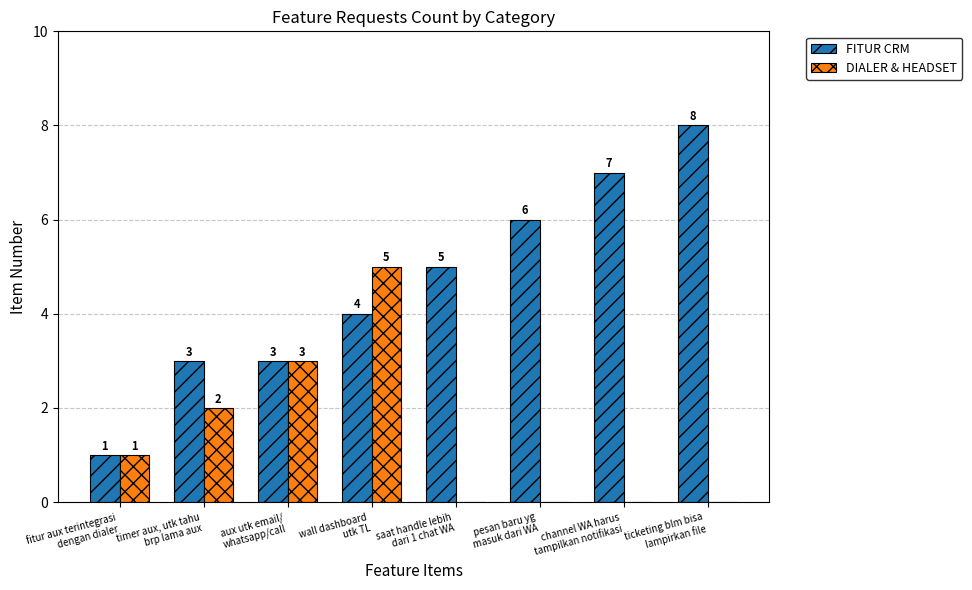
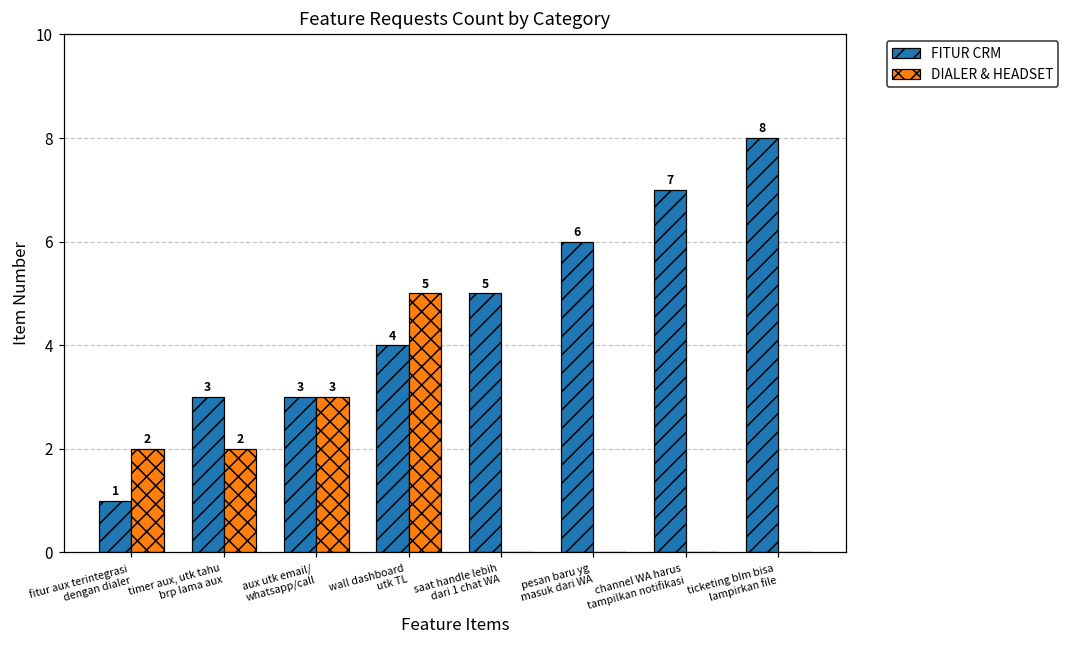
  {
    "FITUR CRM": {
      "fitur aux terintegrasi dengan dialer": 1,
      "timer aux, utk tahu brp lama aux": 3,
      "aux utk email/ whatsapp/call": 3,
      "wall dashboard utk TL": 4,
      "saat handle lebih dari 1 chat WA": 5,
      "pesan baru yg masuk dari WA": 6,
      "channel WA harus tampilkan notifikasi": 7,
      "ticketing blm bisa lampirkan file": 8
    },
    "DIALER & HEADSET": {
-     "fitur aux terintegrasi dengan dialer": 1,
+     "fitur aux terintegrasi dengan dialer": 2,
      "timer aux, utk tahu brp lama aux": 2,
      "aux utk email/ whatsapp/call": 3,
      "wall dashboard utk TL": 5
    }
  }
